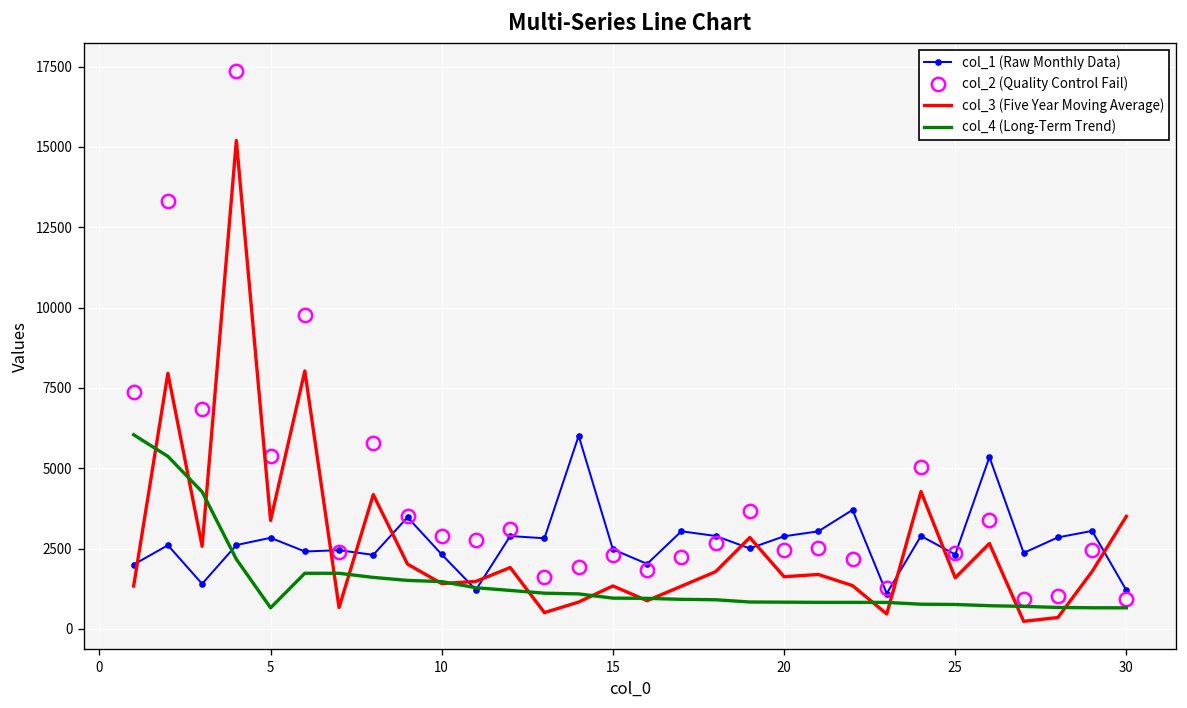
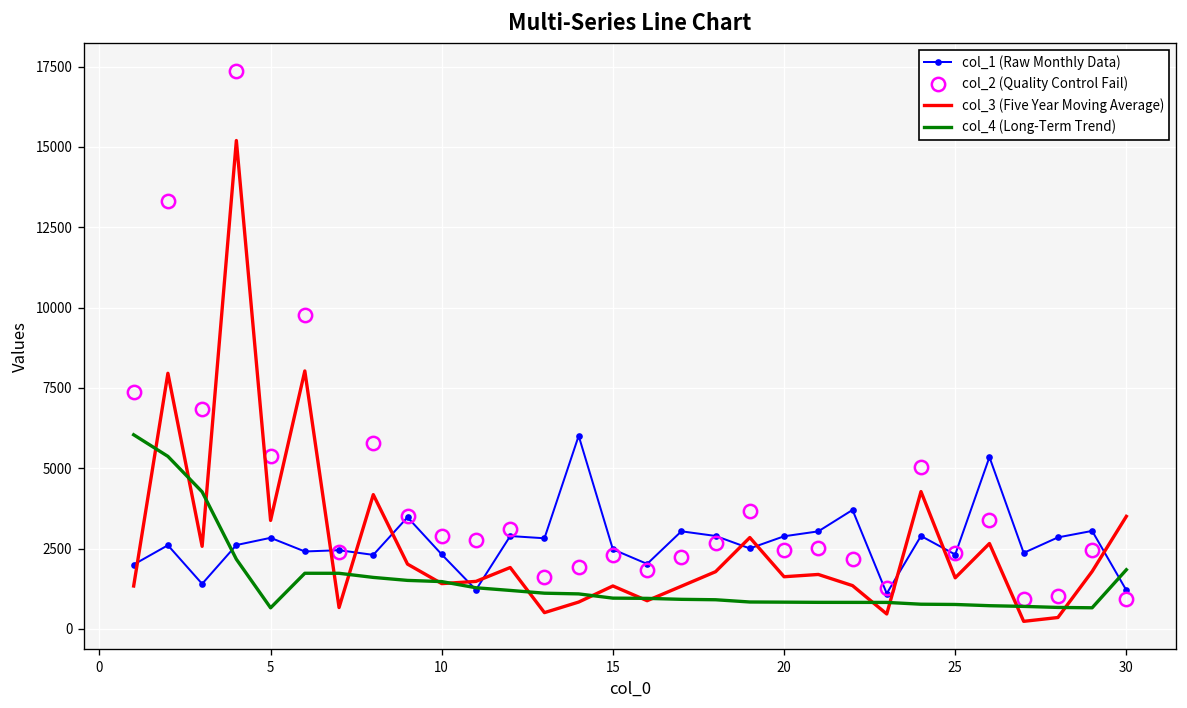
  {
    "col_1 (Raw Monthly Data)": {
      "5": 2800,
      "10": 2300,
      "15": 2500,
      "20": 2900,
      "30": 1200
    },
    "col_2 (Quality Control Fail)": {
      "5": 5400,
      "10": 2900,
      "15": 2300,
      "20": 2500,
      "30": 900
    },
    "col_3 (Five Year Moving Average)": {
      "5": 3400,
      "15": 1300,
      "20": 1600,
      "25": 1600,
      "30": 3500
    },
    "col_4 (Long-Term Trend)": {
      "5": 700,
      "15": 1000,
      "20": 800,
      "25": 800,
-     "30": 700
+     "30": 1800
    }
  }
